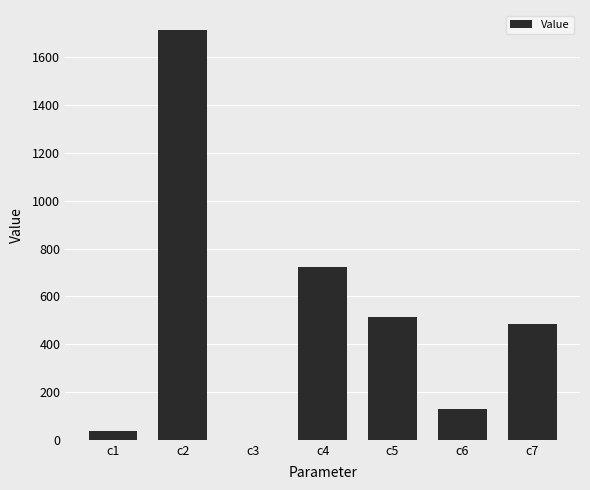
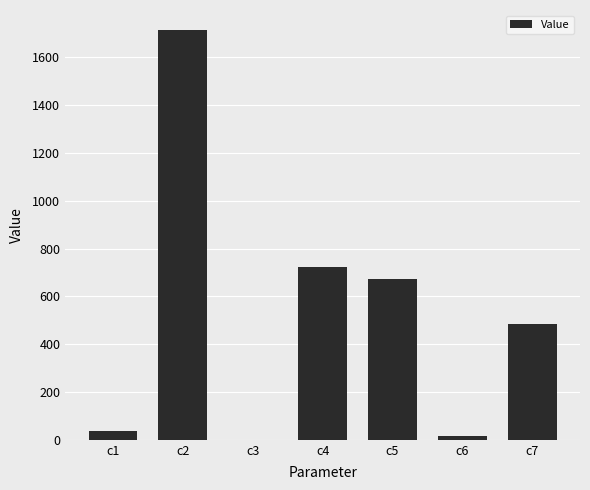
  {
    "c1": 40,
    "c2": 1710,
    "c4": 720,
-   "c5": 510,
-   "c6": 130,
+   "c5": 670,
+   "c6": 20,
    "c7": 490
  }
